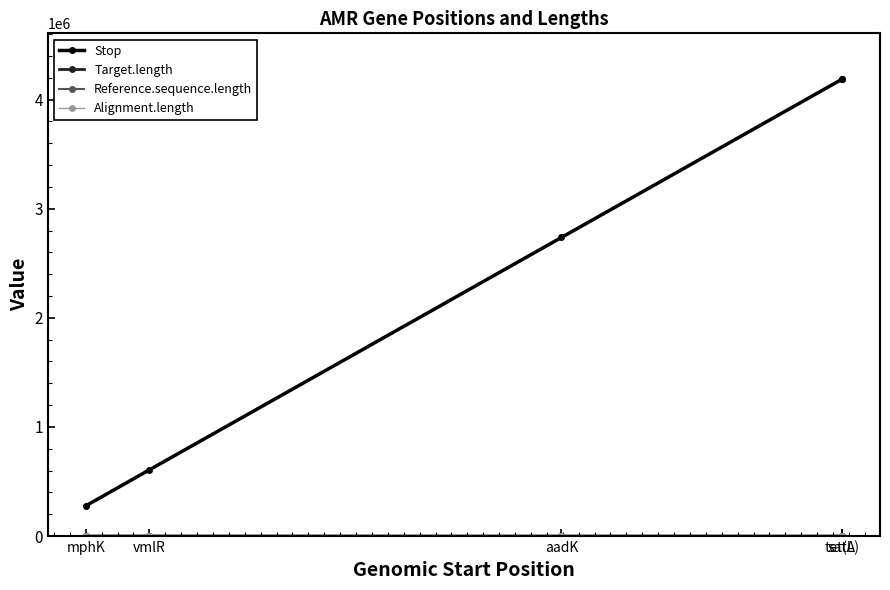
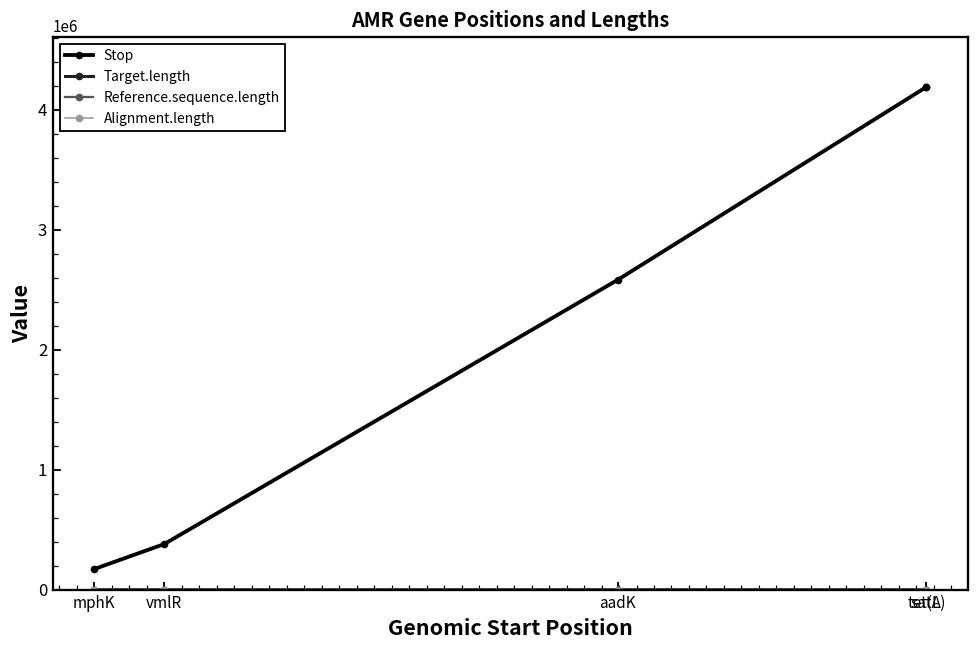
  {
    "Stop": {
-     "mphK": 280000,
-     "vmlR": 610000,
-     "aadK": 2740000
+     "mphK": 170000,
+     "vmlR": 380000,
+     "aadK": 2580000
    },
    "Alignment.length": {
      "mphK": 0,
      "vmlR": 0,
      "aadK": 0
    }
  }
